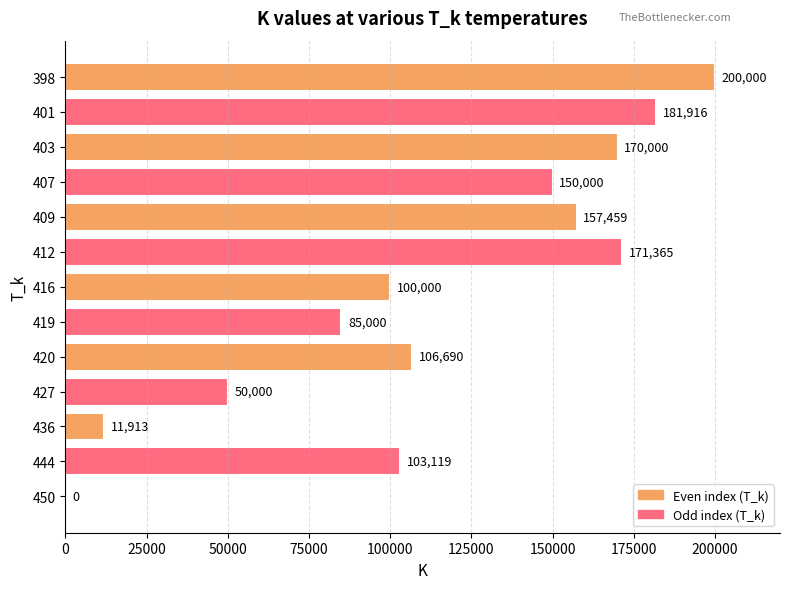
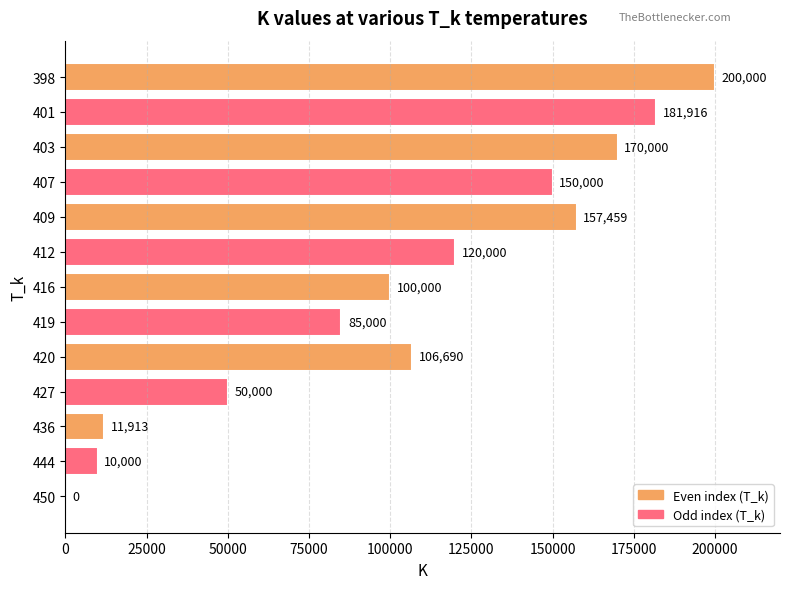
  {
    "398": "200,000",
    "401": "181,916",
    "403": "170,000",
    "407": "150,000",
    "409": "157,459",
-   "412": "171,365",
+   "412": "120,000",
    "416": "100,000",
    "419": "85,000",
    "420": "106,690",
    "427": "50,000",
    "436": "11,913",
-   "444": "103,119",
+   "444": "10,000",
    "450": "0"
  }
